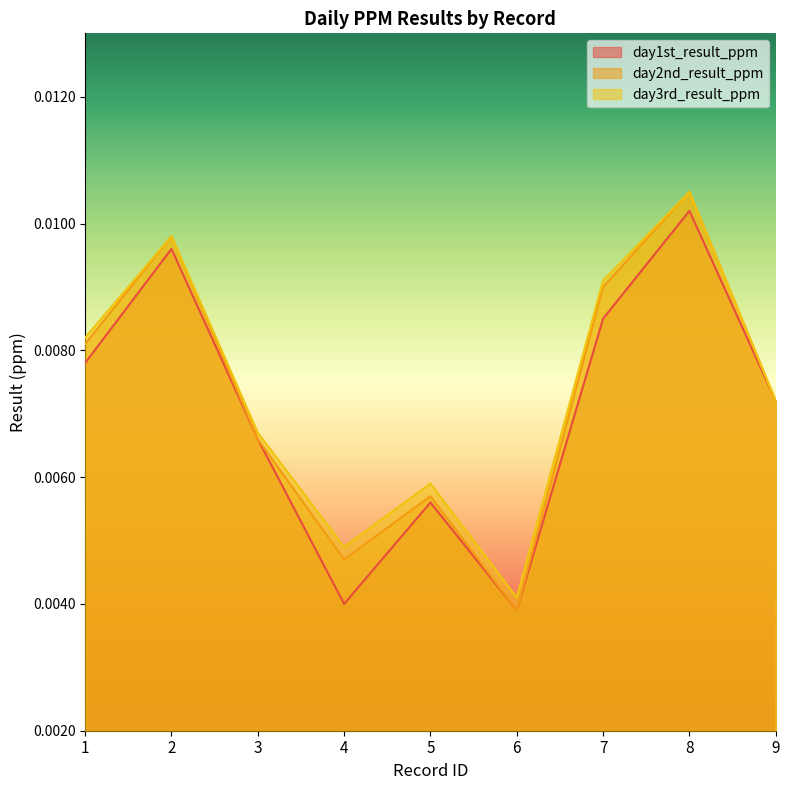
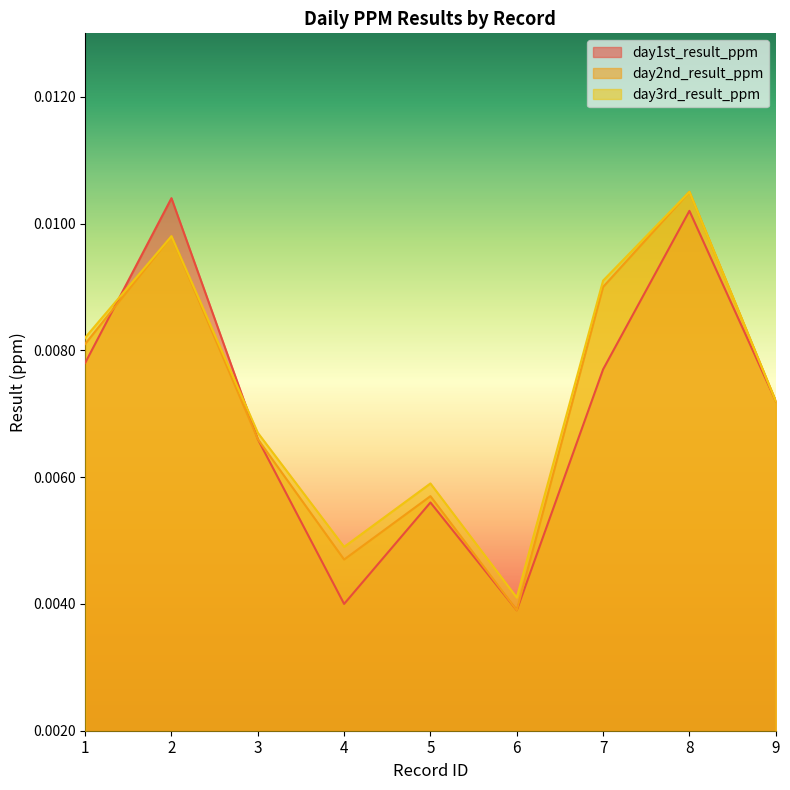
  {
    "day1st_result_ppm": {
      "1": 0.0078,
-     "2": 0.0096,
+     "2": 0.0104,
      "4": 0.0040,
      "5": 0.0056,
-     "7": 0.0085,
+     "7": 0.0077,
      "8": 0.0102
    }
  }
